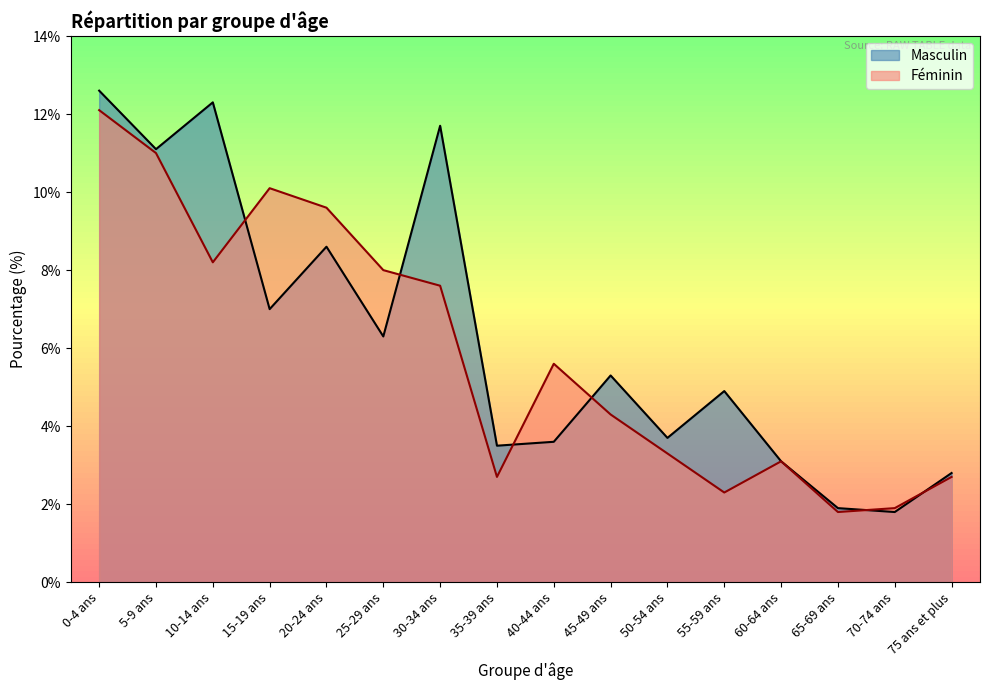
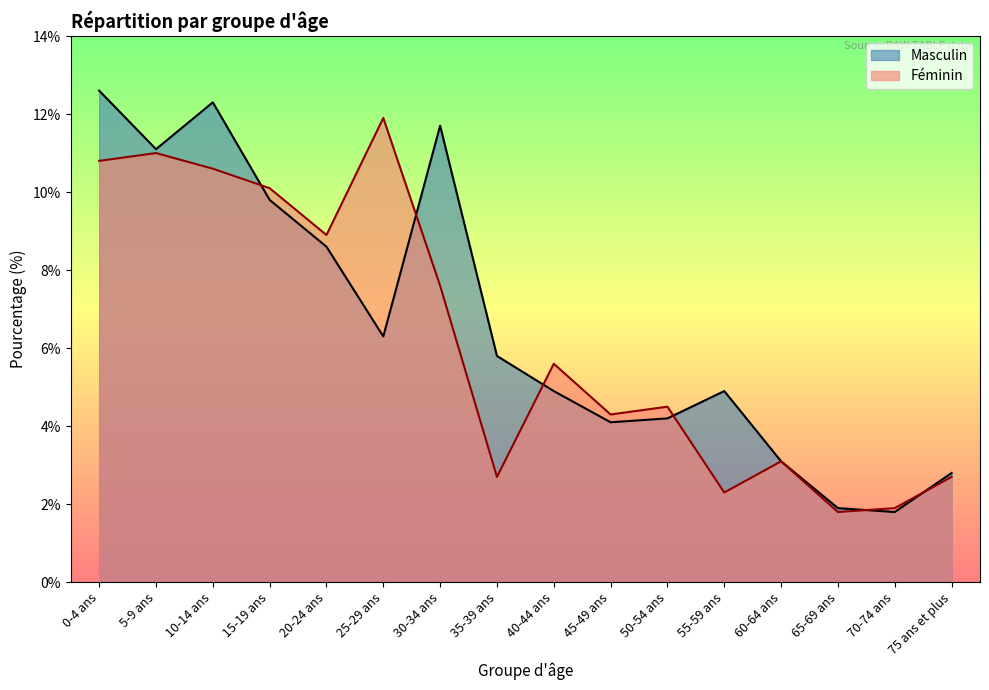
  {
    "Masculin": {
      "0-4 ans": "12.6%",
      "5-9 ans": "11.1%",
      "10-14 ans": "12.3%",
-     "15-19 ans": "7.0%",
+     "15-19 ans": "9.8%",
      "20-24 ans": "8.6%",
      "25-29 ans": "6.3%",
      "30-34 ans": "11.7%",
-     "35-39 ans": "3.5%",
-     "40-44 ans": "3.6%",
-     "45-49 ans": "5.3%",
-     "50-54 ans": "3.7%",
+     "35-39 ans": "5.8%",
+     "40-44 ans": "4.9%",
+     "45-49 ans": "4.1%",
+     "50-54 ans": "4.2%",
      "55-59 ans": "4.9%",
      "65-69 ans": "1.9%",
      "70-74 ans": "1.8%",
      "75 ans et plus": "2.8%"
    },
    "Féminin": {
-     "0-4 ans": "12.1%",
+     "0-4 ans": "10.8%",
      "5-9 ans": "11.0%",
-     "10-14 ans": "8.2%",
+     "10-14 ans": "10.6%",
      "15-19 ans": "10.1%",
-     "20-24 ans": "9.6%",
-     "25-29 ans": "8.0%",
+     "20-24 ans": "8.9%",
+     "25-29 ans": "11.9%",
      "30-34 ans": "7.6%",
      "35-39 ans": "2.7%",
      "40-44 ans": "5.6%",
      "45-49 ans": "4.3%",
-     "50-54 ans": "3.3%",
+     "50-54 ans": "4.5%",
      "55-59 ans": "2.3%",
      "65-69 ans": "1.8%",
      "70-74 ans": "1.9%",
      "75 ans et plus": "2.7%"
    }
  }
